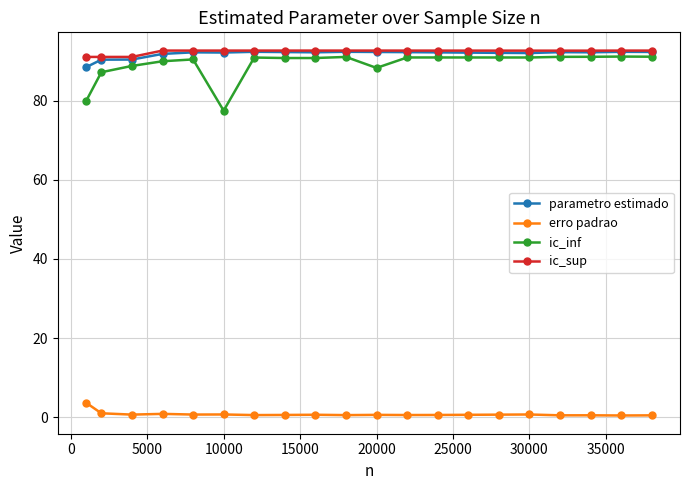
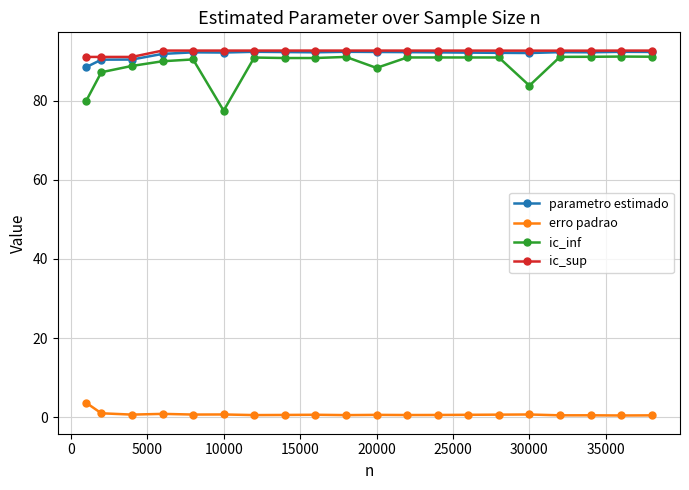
  {
    "erro padrao": {
      "10000": 1,
      "20000": 1,
      "30000": 1
    },
    "ic_inf": {
      "10000": 77,
      "20000": 88,
-     "30000": 91
+     "30000": 84
    }
  }
